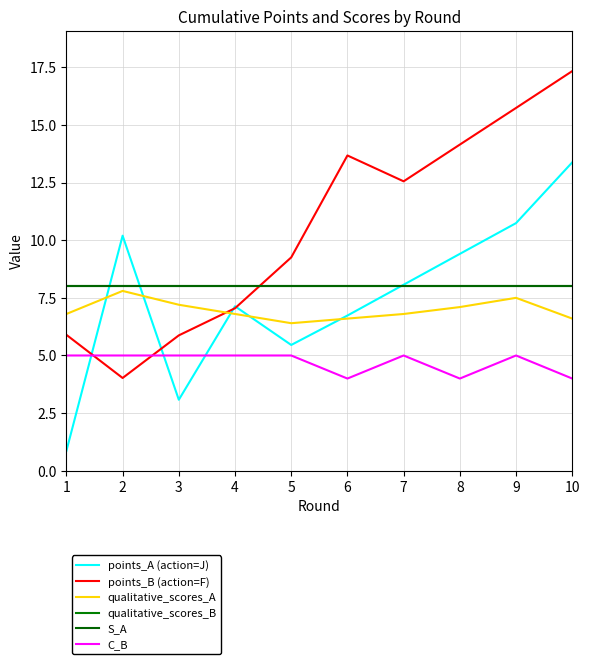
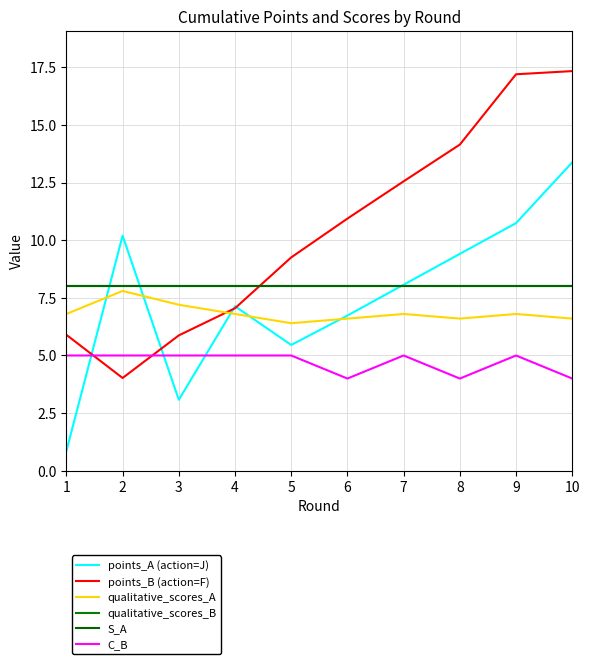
  {
    "points_A (action=J)": {
      "1": 0.9,
      "2": 10.2,
      "3": 3.1,
      "5": 5.5,
      "6": 6.7,
      "8": 9.4,
      "9": 10.7,
      "10": 13.4
    },
    "points_B (action=F)": {
      "1": 5.9,
      "2": 4.0,
      "3": 5.9,
      "5": 9.3,
-     "6": 13.7,
+     "6": 10.9,
      "7": 12.6,
      "8": 14.1,
-     "9": 15.7,
+     "9": 17.2,
      "10": 17.3
    },
    "qualitative_scores_A": {
      "1": 6.8,
      "2": 7.8,
      "3": 7.2,
      "4": 6.8,
      "5": 6.4,
      "6": 6.6,
      "7": 6.8,
-     "8": 7.1,
-     "9": 7.5,
+     "8": 6.6,
+     "9": 6.8,
      "10": 6.6
    },
    "S_A": {
      "1": 8.0,
      "2": 8.0,
      "3": 8.0,
      "4": 8.0,
      "5": 8.0,
      "6": 8.0,
      "8": 8.0,
      "9": 8.0,
      "10": 8.0
    },
    "C_B": {
      "1": 5.0,
      "2": 5.0,
      "3": 5.0,
      "4": 5.0,
      "5": 5.0,
      "6": 4.0,
      "7": 5.0,
      "8": 4.0,
      "9": 5.0,
      "10": 4.0
    }
  }
